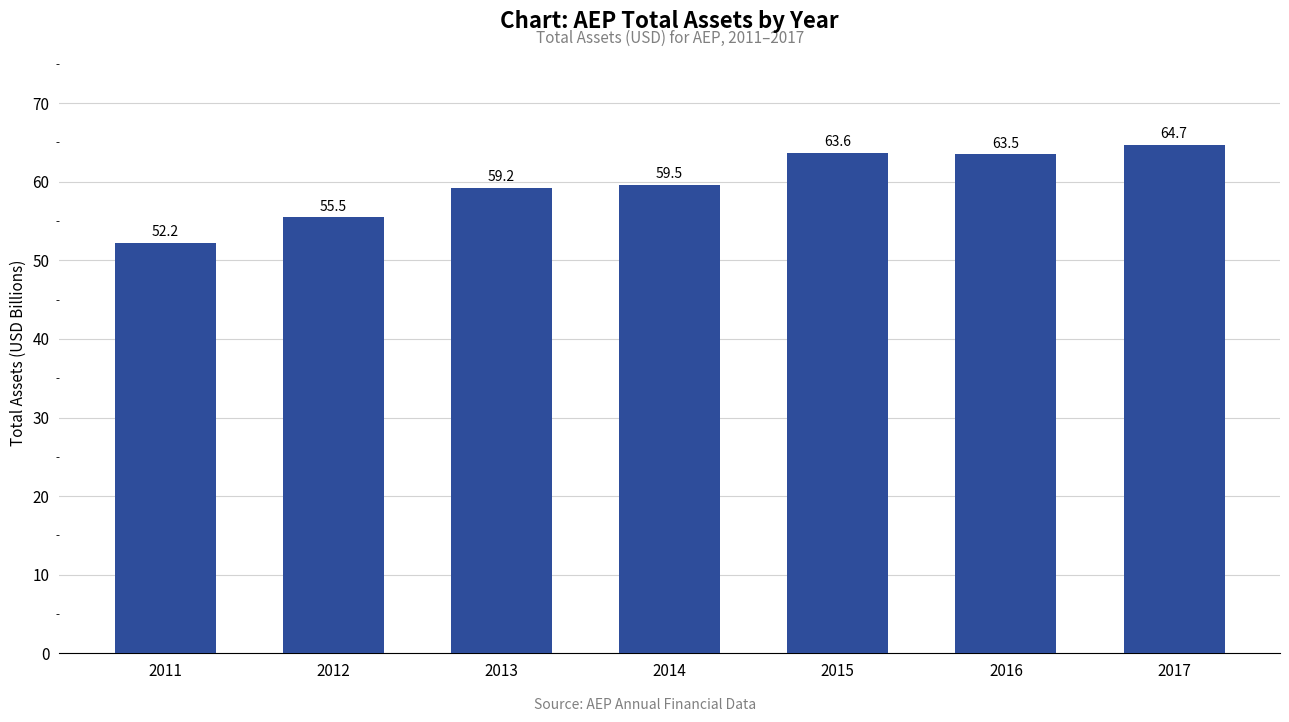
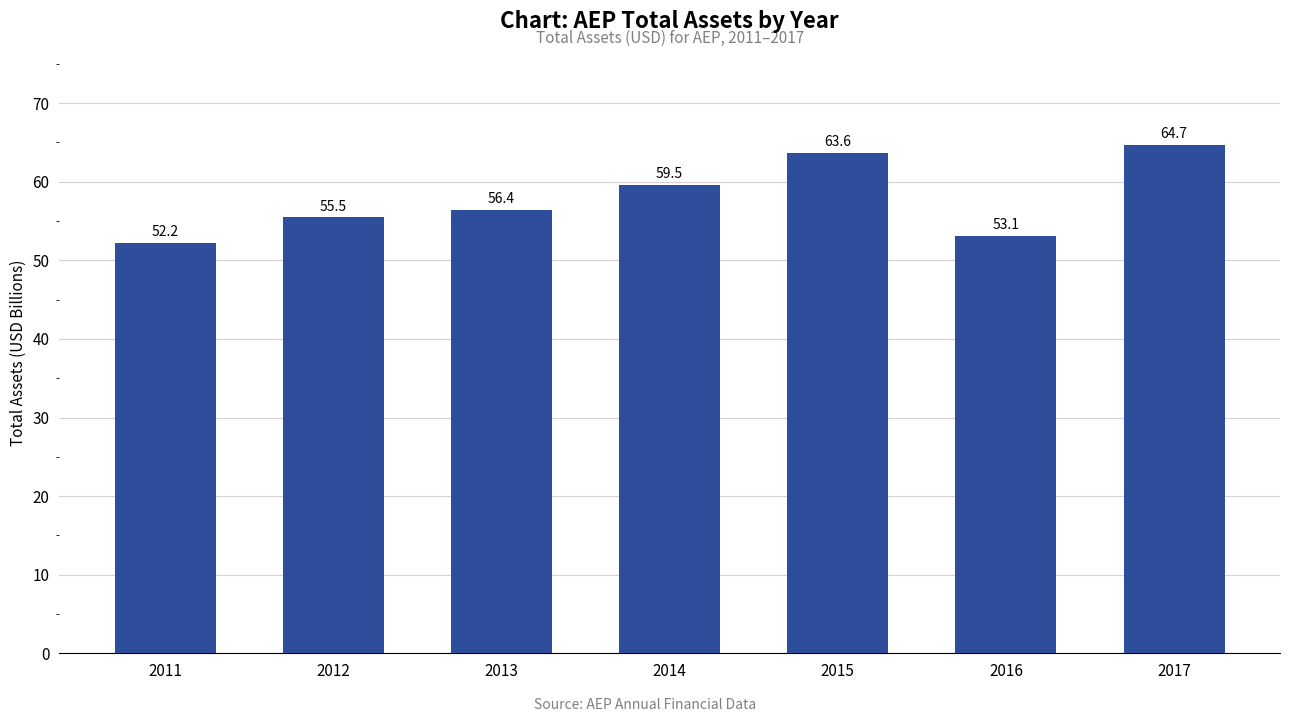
  {
    "2011": 52.2,
    "2012": 55.5,
-   "2013": 59.2,
+   "2013": 56.4,
    "2014": 59.5,
    "2015": 63.6,
-   "2016": 63.5,
+   "2016": 53.1,
    "2017": 64.7
  }
